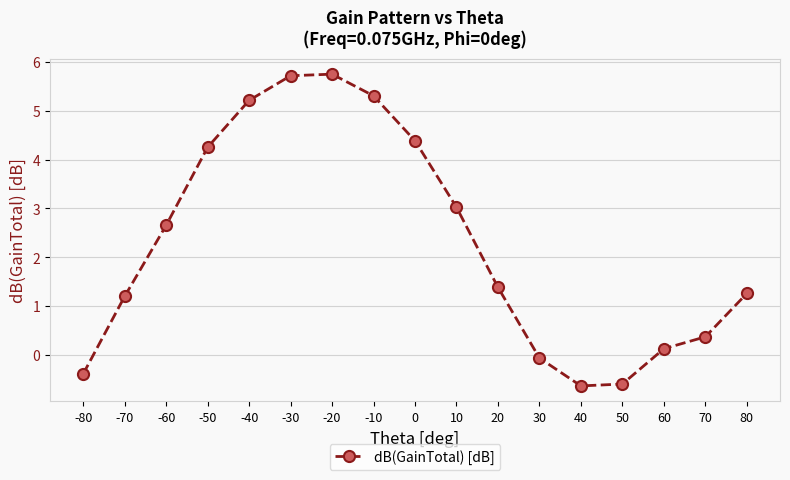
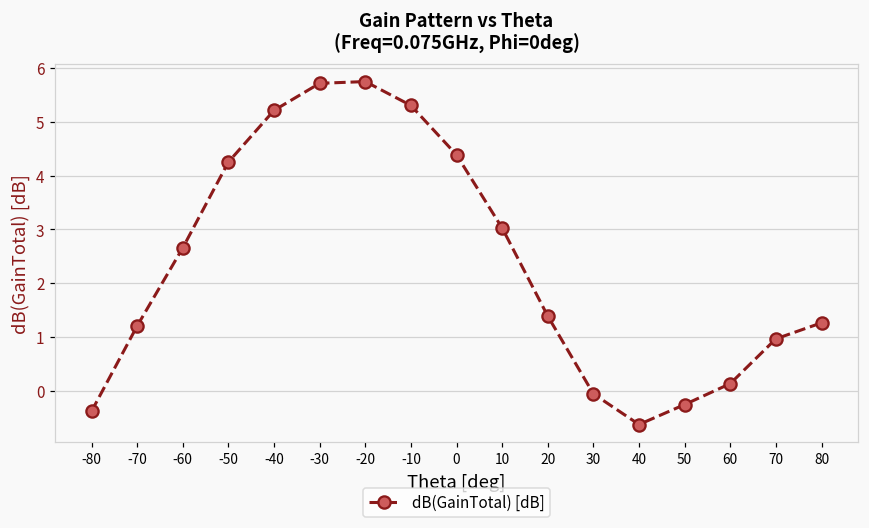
  {
    "-80": -0.4,
    "-70": 1.2,
    "-60": 2.7,
    "-50": 4.3,
    "-40": 5.2,
    "-30": 5.7,
    "-20": 5.7,
    "-10": 5.3,
    "0": 4.4,
    "10": 3.0,
    "20": 1.4,
    "30": -0.1,
    "40": -0.6,
-   "50": -0.6,
+   "50": -0.3,
    "60": 0.1,
-   "70": 0.4,
+   "70": 1.0,
    "80": 1.3
  }
